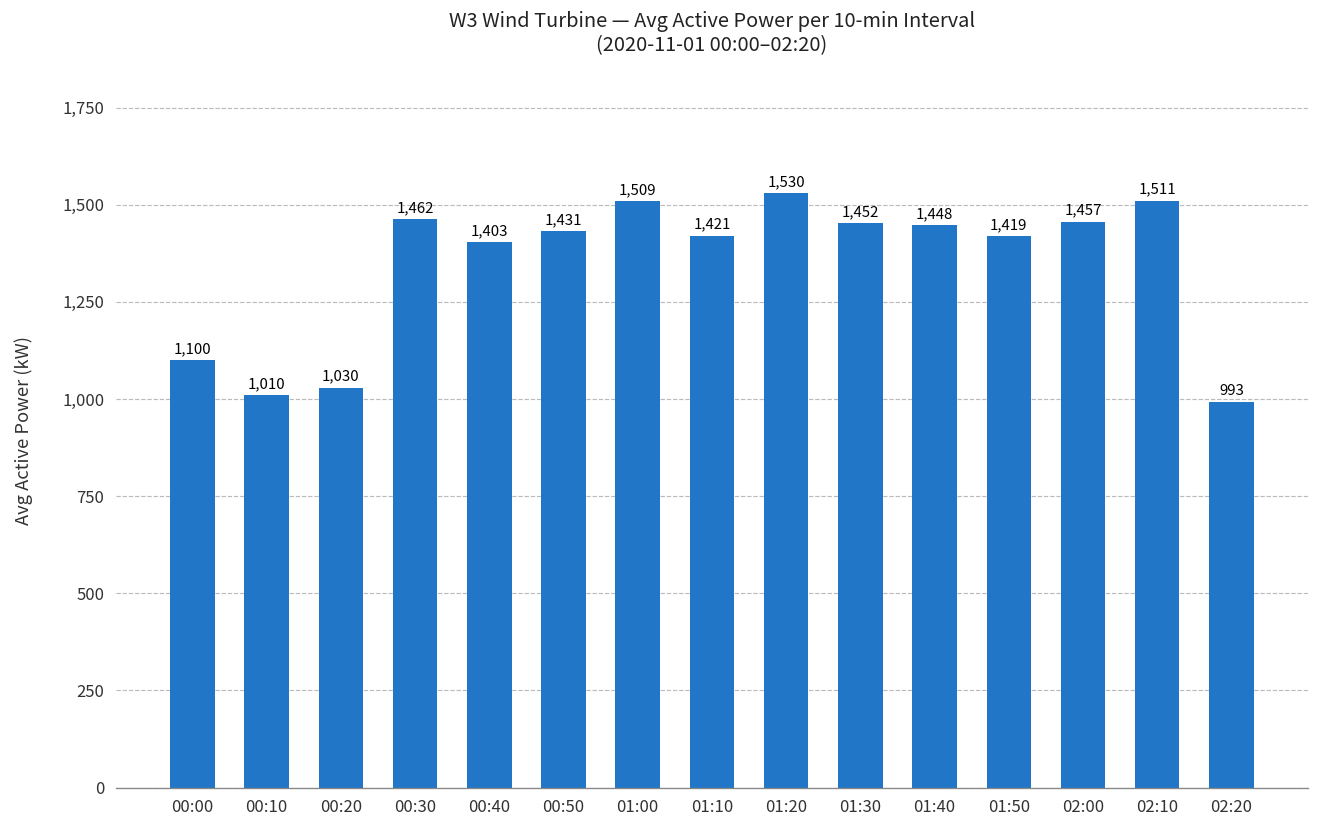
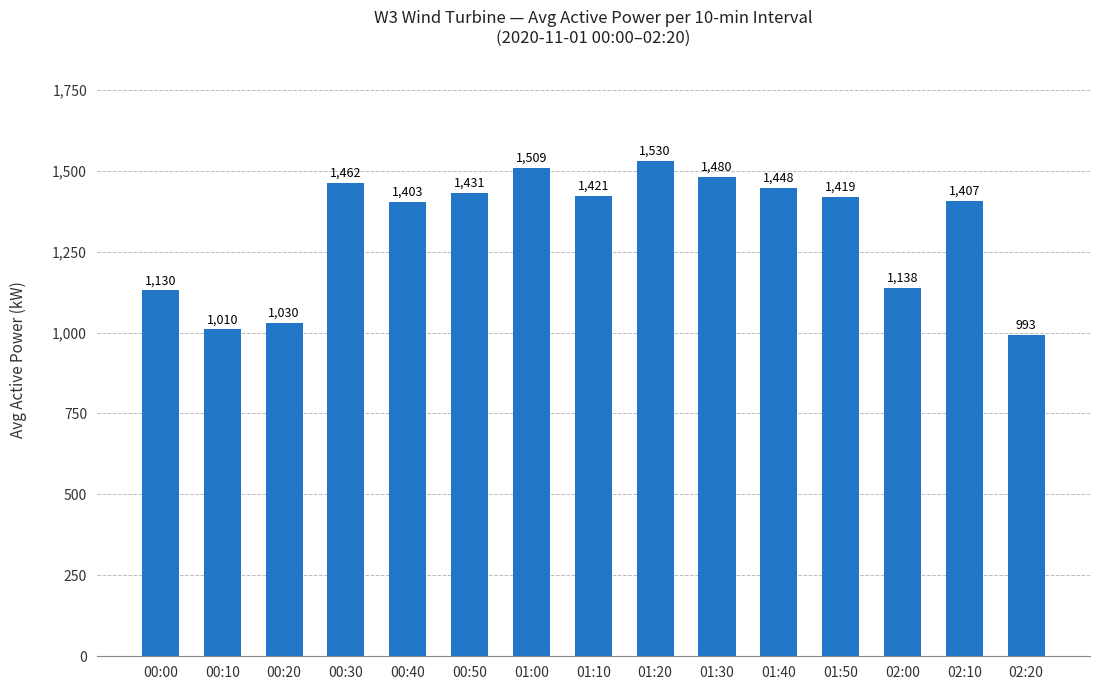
  {
-   "00:00": "1,100",
+   "00:00": "1,130",
    "00:10": "1,010",
    "00:20": "1,030",
    "00:30": "1,462",
    "00:40": "1,403",
    "00:50": "1,431",
    "01:00": "1,509",
    "01:10": "1,421",
    "01:20": "1,530",
-   "01:30": "1,452",
+   "01:30": "1,480",
    "01:40": "1,448",
    "01:50": "1,419",
-   "02:00": "1,457",
-   "02:10": "1,511",
+   "02:00": "1,138",
+   "02:10": "1,407",
    "02:20": "993"
  }
